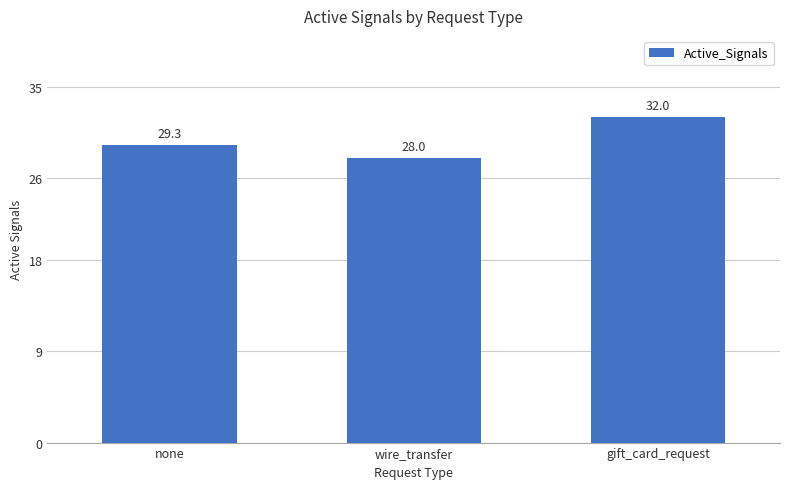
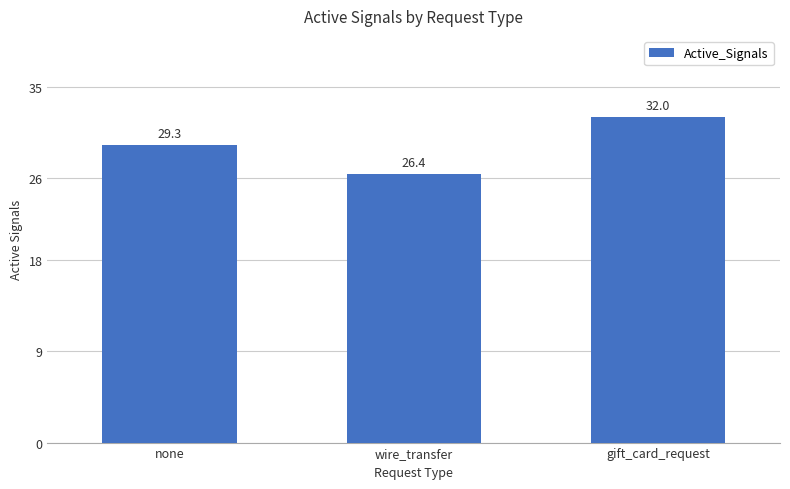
  {
    "none": 29.3,
-   "wire_transfer": 28.0,
+   "wire_transfer": 26.4,
    "gift_card_request": 32.0
  }
